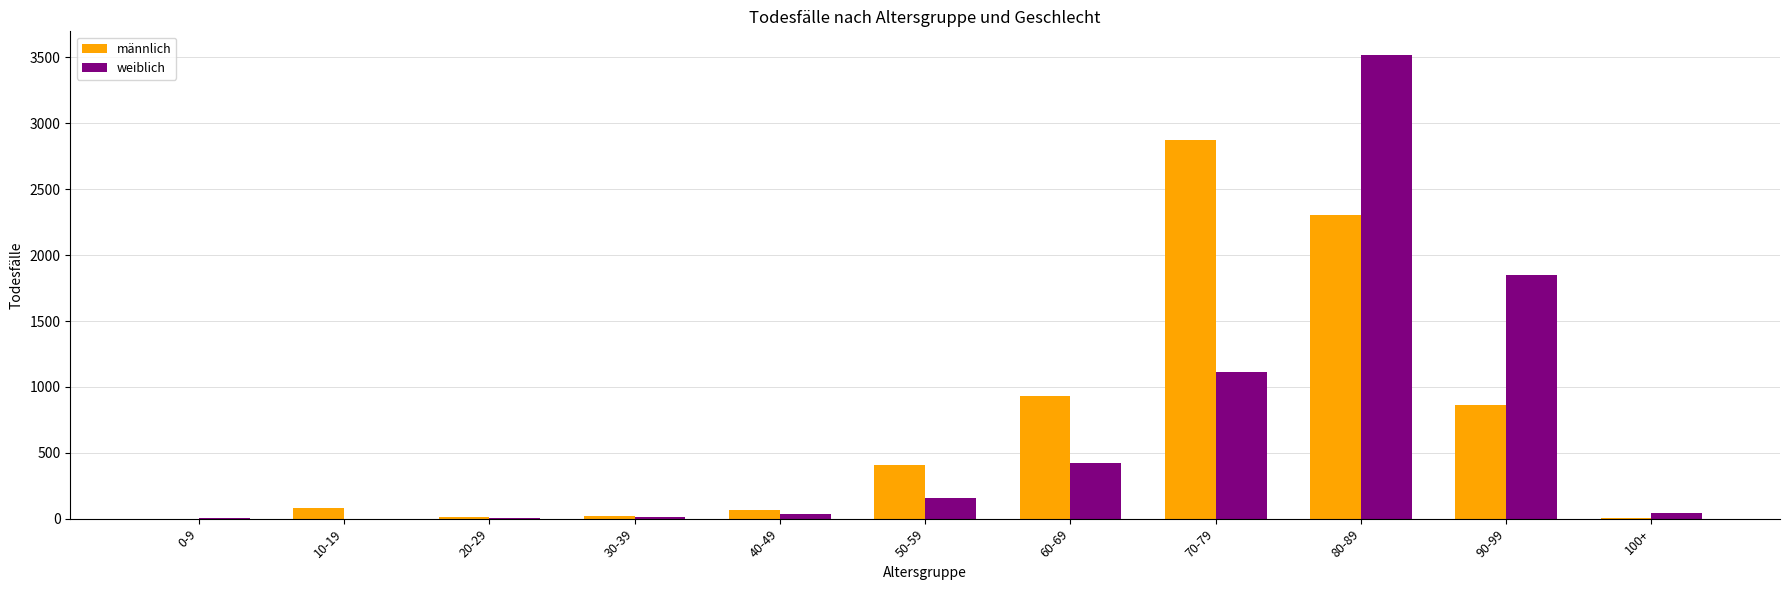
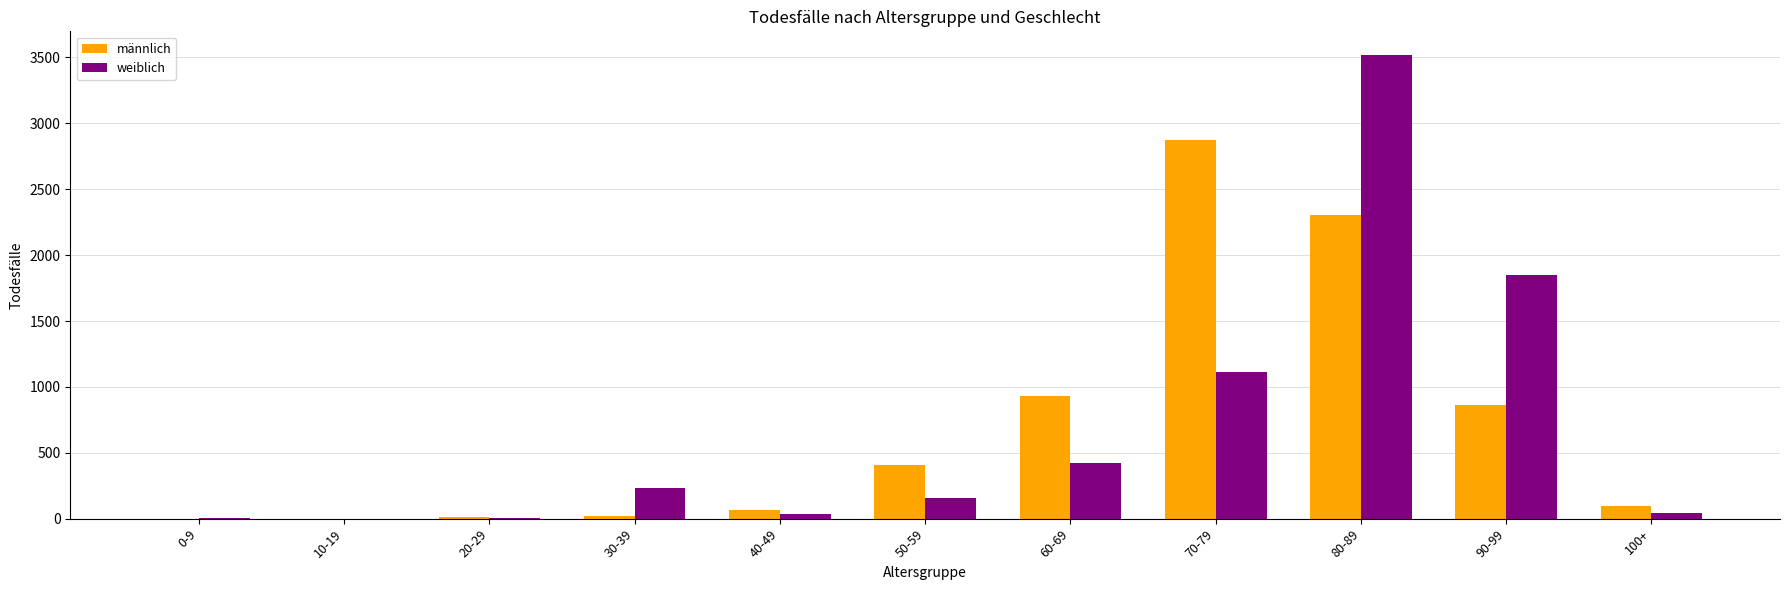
  {
    "männlich": {
      "0-9": 0,
-     "10-19": 80,
+     "10-19": 0,
      "30-39": 20,
      "40-49": 70,
      "50-59": 410,
      "60-69": 930,
      "70-79": 2870,
      "80-89": 2300,
      "90-99": 860,
-     "100+": 10
+     "100+": 90
    },
    "weiblich": {
-     "30-39": 10,
+     "30-39": 230,
      "40-49": 30,
      "50-59": 160,
      "60-69": 420,
      "70-79": 1110,
      "80-89": 3520,
      "90-99": 1850,
      "100+": 40
    }
  }
